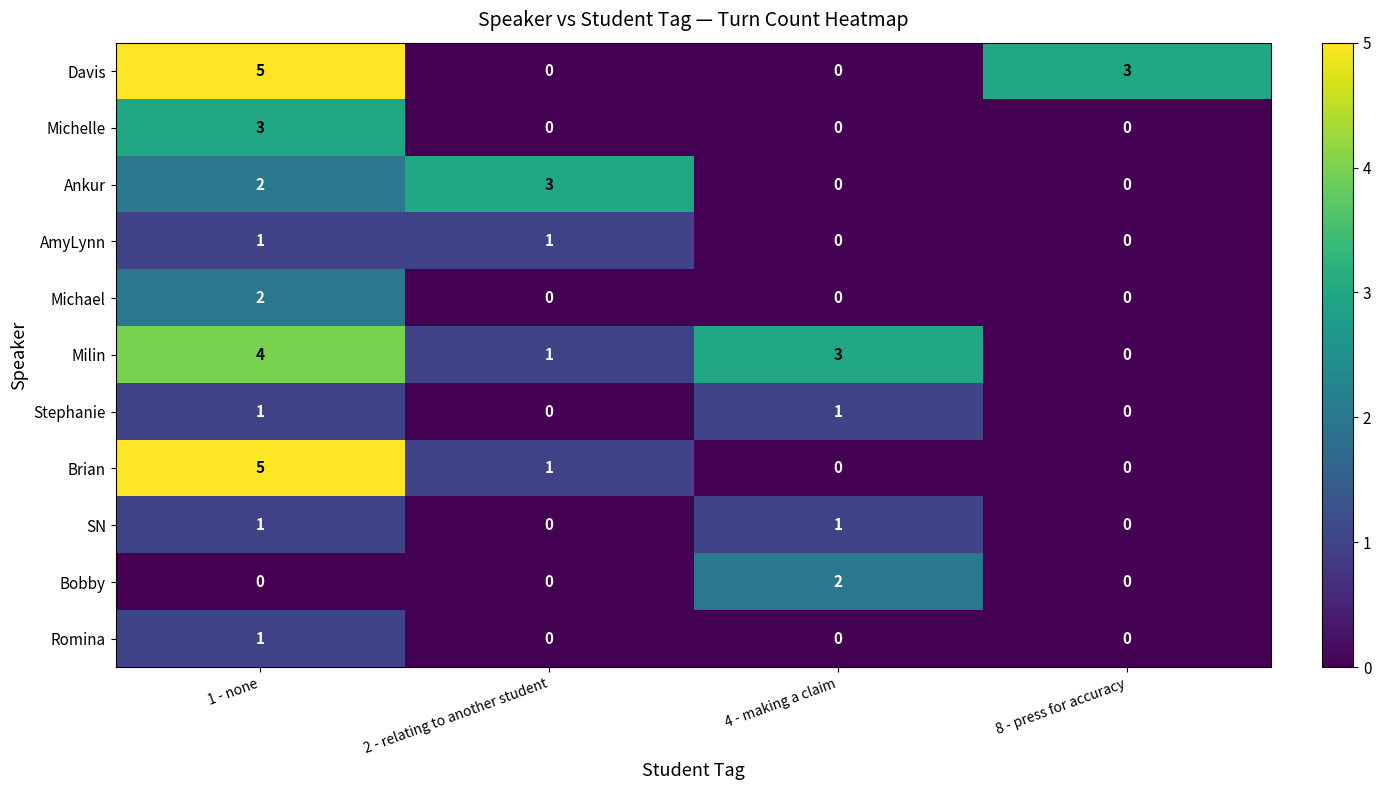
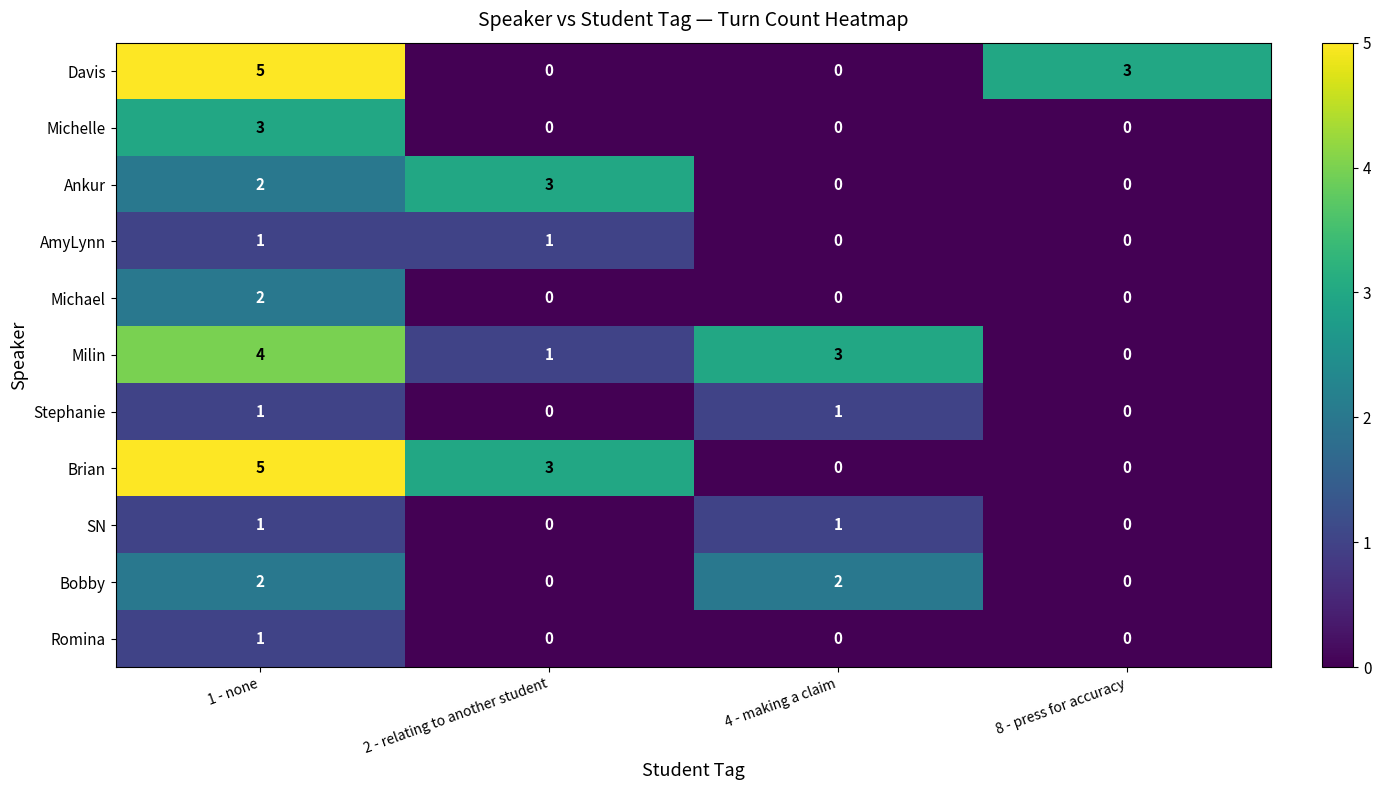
  {
    "Davis": {
      "1 - none": 5,
      "2 - relating to another student": 0,
      "4 - making a claim": 0,
      "8 - press for accuracy": 3
    },
    "Michelle": {
      "1 - none": 3,
      "2 - relating to another student": 0,
      "4 - making a claim": 0,
      "8 - press for accuracy": 0
    },
    "Ankur": {
      "1 - none": 2,
      "2 - relating to another student": 3,
      "4 - making a claim": 0,
      "8 - press for accuracy": 0
    },
    "AmyLynn": {
      "1 - none": 1,
      "2 - relating to another student": 1,
      "4 - making a claim": 0,
      "8 - press for accuracy": 0
    },
    "Michael": {
      "1 - none": 2,
      "2 - relating to another student": 0,
      "4 - making a claim": 0,
      "8 - press for accuracy": 0
    },
    "Milin": {
      "1 - none": 4,
      "2 - relating to another student": 1,
      "4 - making a claim": 3,
      "8 - press for accuracy": 0
    },
    "Stephanie": {
      "1 - none": 1,
      "2 - relating to another student": 0,
      "4 - making a claim": 1,
      "8 - press for accuracy": 0
    },
    "Brian": {
      "1 - none": 5,
-     "2 - relating to another student": 1,
+     "2 - relating to another student": 3,
      "4 - making a claim": 0,
      "8 - press for accuracy": 0
    },
    "SN": {
      "1 - none": 1,
      "2 - relating to another student": 0,
      "4 - making a claim": 1,
      "8 - press for accuracy": 0
    },
    "Bobby": {
-     "1 - none": 0,
+     "1 - none": 2,
      "2 - relating to another student": 0,
      "4 - making a claim": 2,
      "8 - press for accuracy": 0
    },
    "Romina": {
      "1 - none": 1,
      "2 - relating to another student": 0,
      "4 - making a claim": 0,
      "8 - press for accuracy": 0
    }
  }
